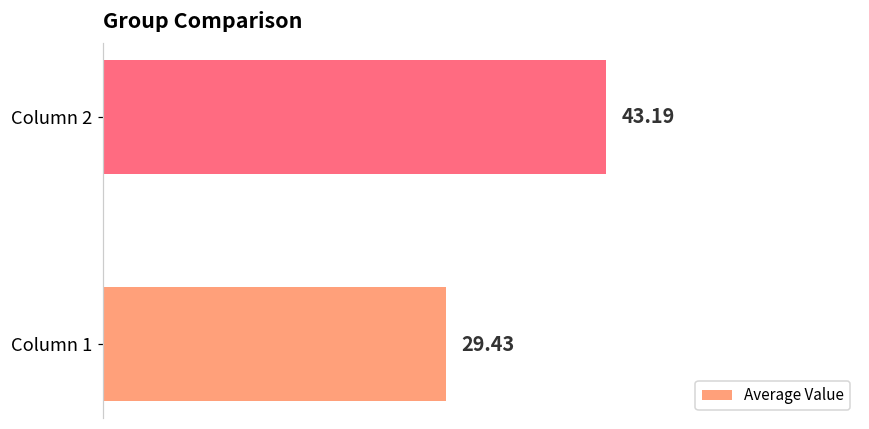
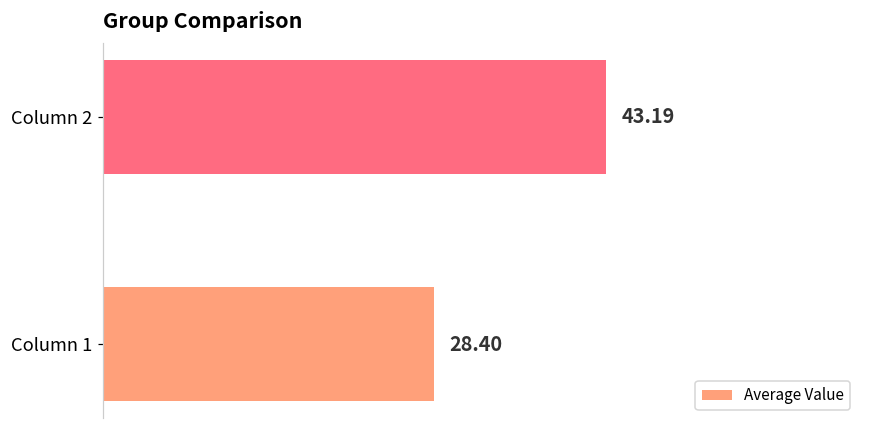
  {
    "Column 2": 43.19,
-   "Column 1": 29.43
+   "Column 1": 28.40
  }
